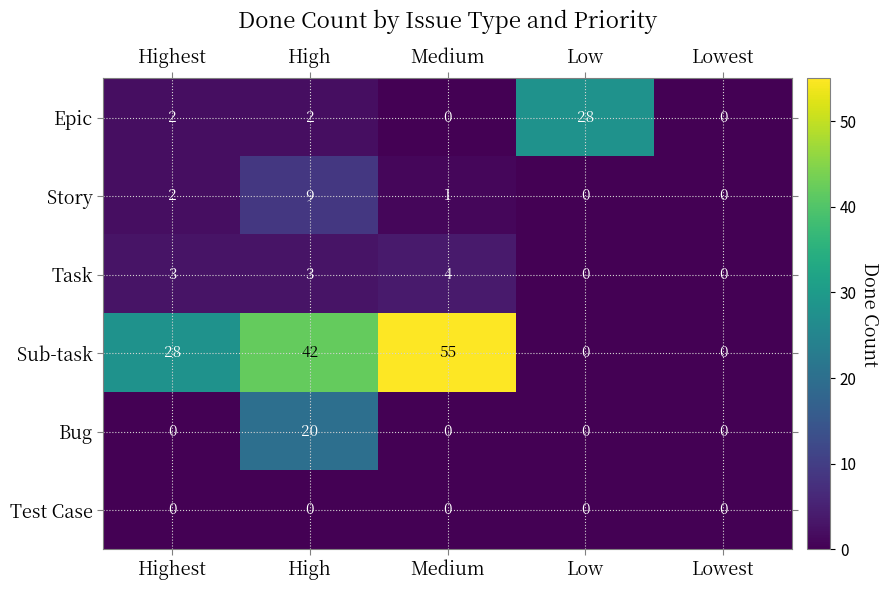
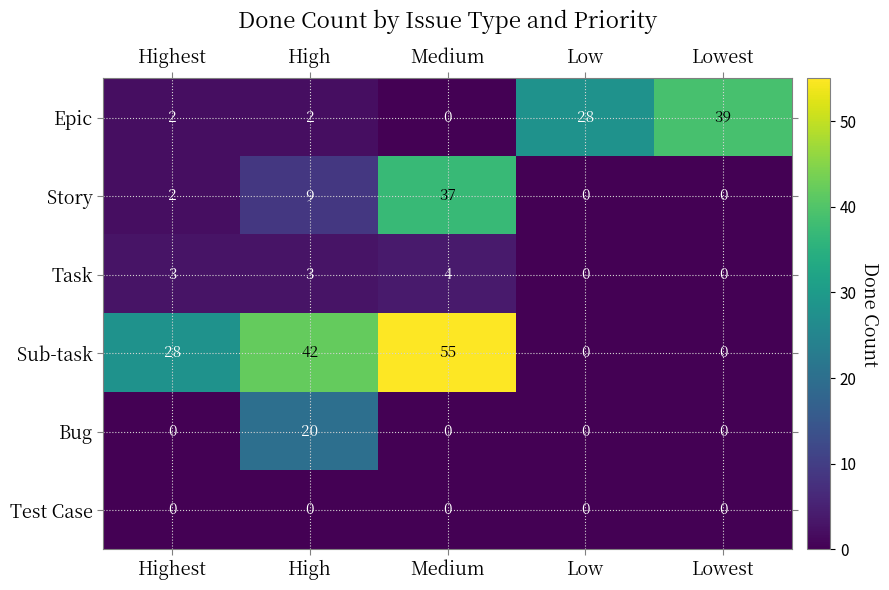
  {
    "Epic": {
      "Highest": 2,
      "High": 2,
      "Medium": 0,
      "Low": 28,
-     "Lowest": 0
+     "Lowest": 39
    },
    "Story": {
      "Highest": 2,
      "High": 9,
-     "Medium": 1,
+     "Medium": 37,
      "Low": 0,
      "Lowest": 0
    },
    "Task": {
      "Highest": 3,
      "High": 3,
      "Medium": 4,
      "Low": 0,
      "Lowest": 0
    },
    "Sub-task": {
      "Highest": 28,
      "High": 42,
      "Medium": 55,
      "Low": 0,
      "Lowest": 0
    },
    "Bug": {
      "Highest": 0,
      "High": 20,
      "Medium": 0,
      "Low": 0,
      "Lowest": 0
    },
    "Test Case": {
      "Highest": 0,
      "High": 0,
      "Medium": 0,
      "Low": 0,
      "Lowest": 0
    }
  }
